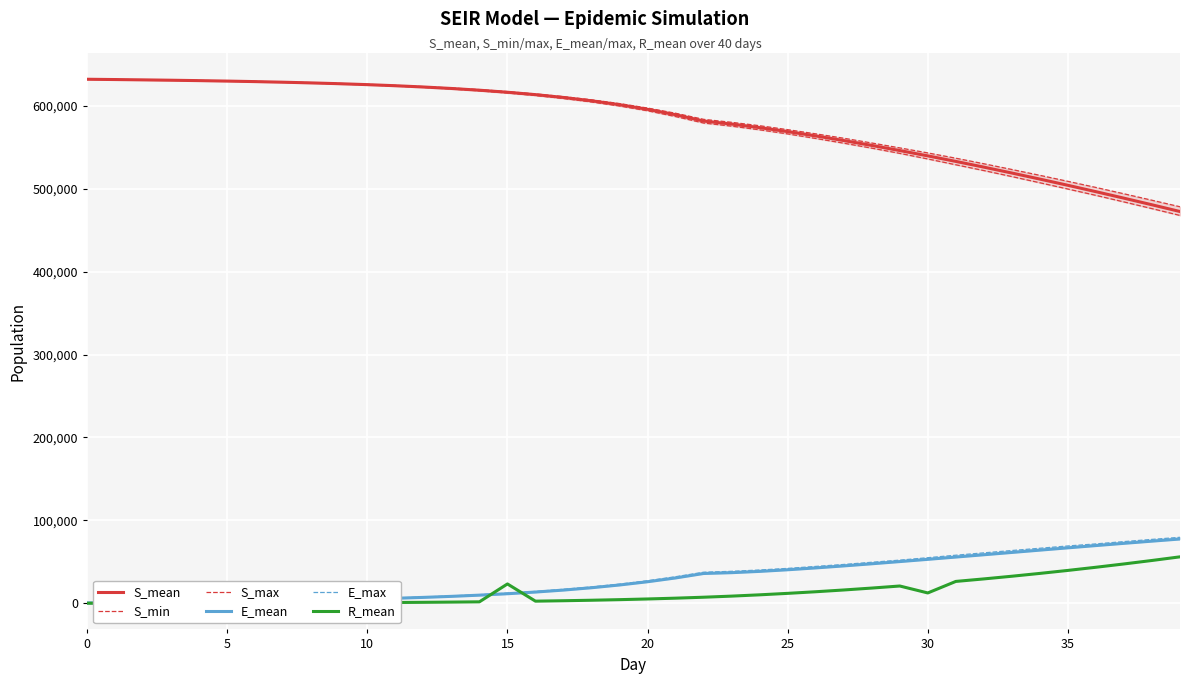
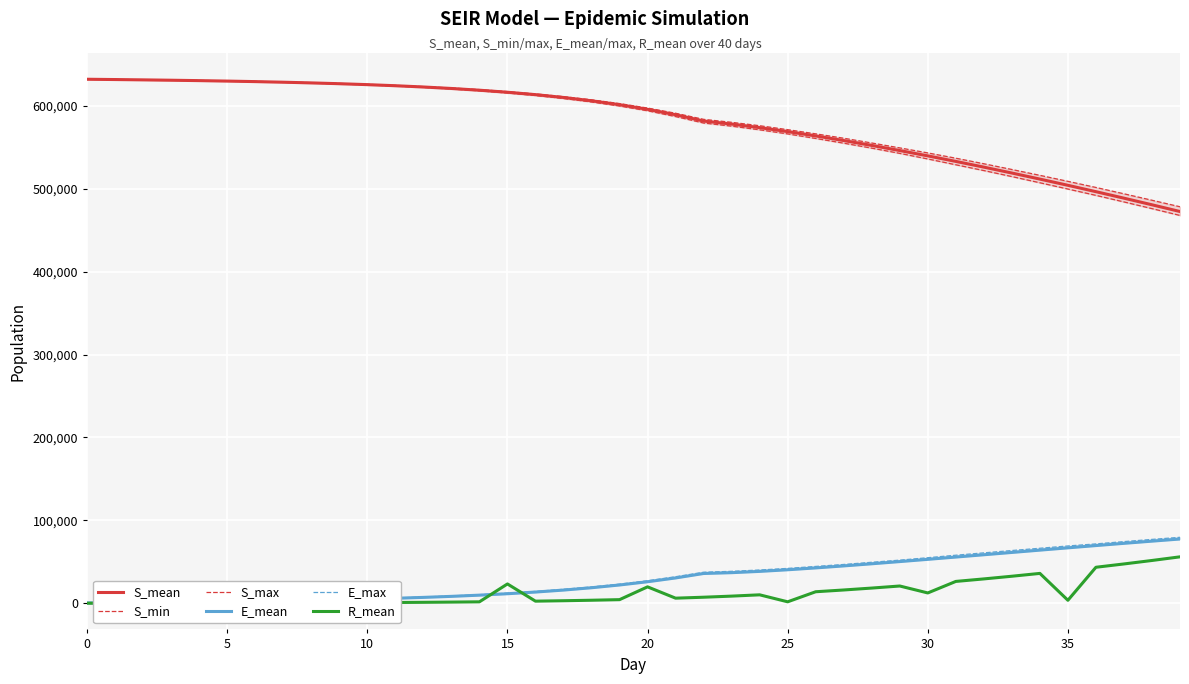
  {
    "R_mean": {
      "15": "20,000",
-     "20": "10,000",
-     "25": "10,000",
+     "20": "20,000",
+     "25": "0",
      "30": "10,000",
-     "35": "40,000"
+     "35": "0"
    }
  }
